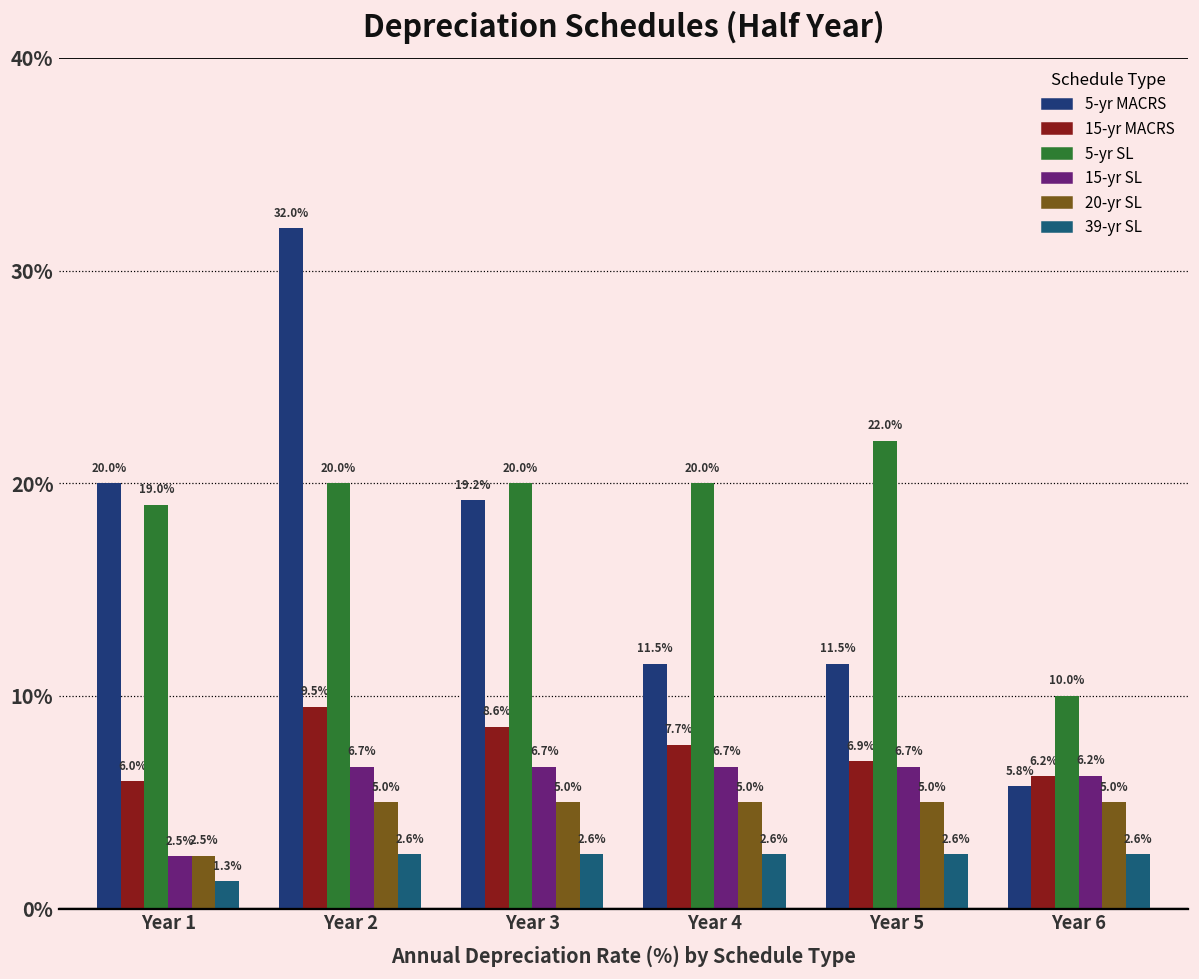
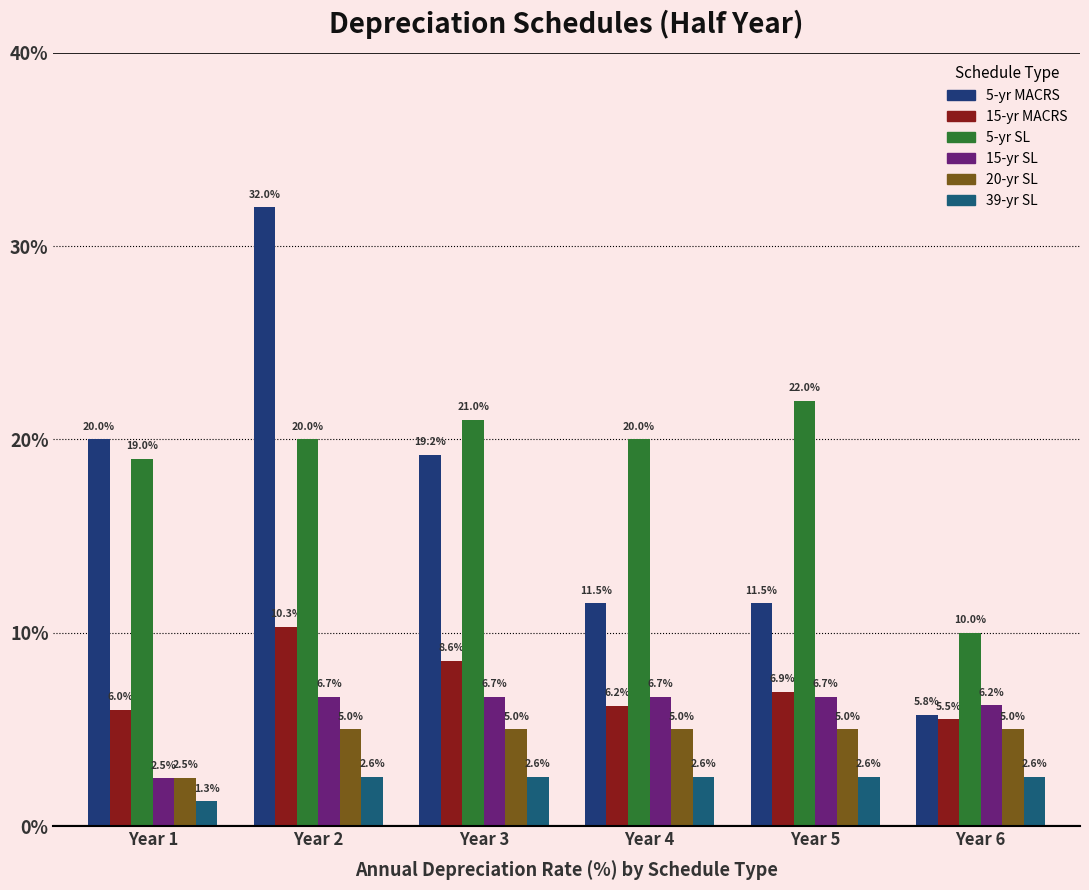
  {
    "15-yr MACRS": {
      "Year 1": "6.0%",
-     "Year 2": "9.5%",
+     "Year 2": "10.3%",
      "Year 3": "8.6%",
-     "Year 4": "7.7%",
+     "Year 4": "6.2%",
      "Year 5": "6.9%",
-     "Year 6": "6.2%"
+     "Year 6": "5.5%"
    },
    "5-yr SL": {
      "Year 1": "19.0%",
      "Year 2": "20.0%",
-     "Year 3": "20.0%",
+     "Year 3": "21.0%",
      "Year 4": "20.0%",
      "Year 5": "22.0%",
      "Year 6": "10.0%"
    },
    "15-yr SL": {
      "Year 2": "6.7%",
      "Year 3": "6.7%",
      "Year 4": "6.7%",
      "Year 5": "6.7%",
      "Year 6": "6.2%"
    },
    "20-yr SL": {
      "Year 2": "5.0%",
      "Year 3": "5.0%",
      "Year 4": "5.0%",
      "Year 5": "5.0%",
      "Year 6": "5.0%"
    }
  }
